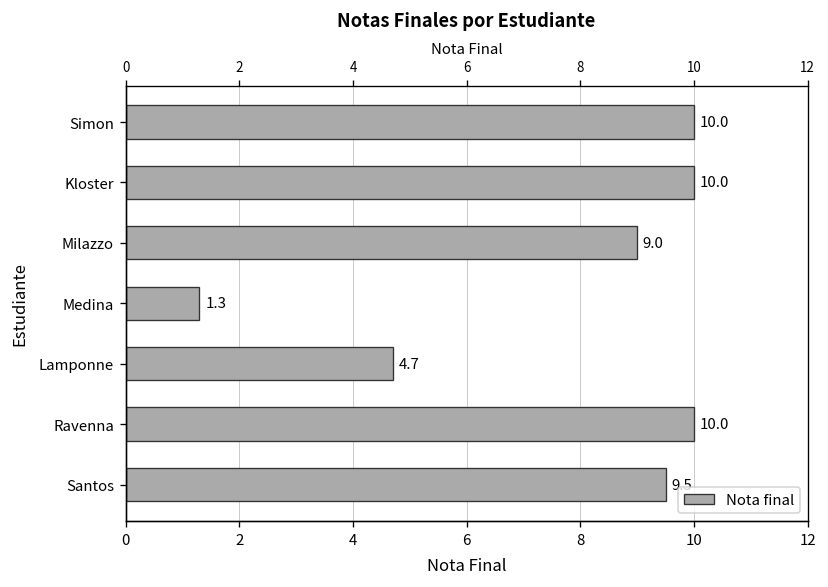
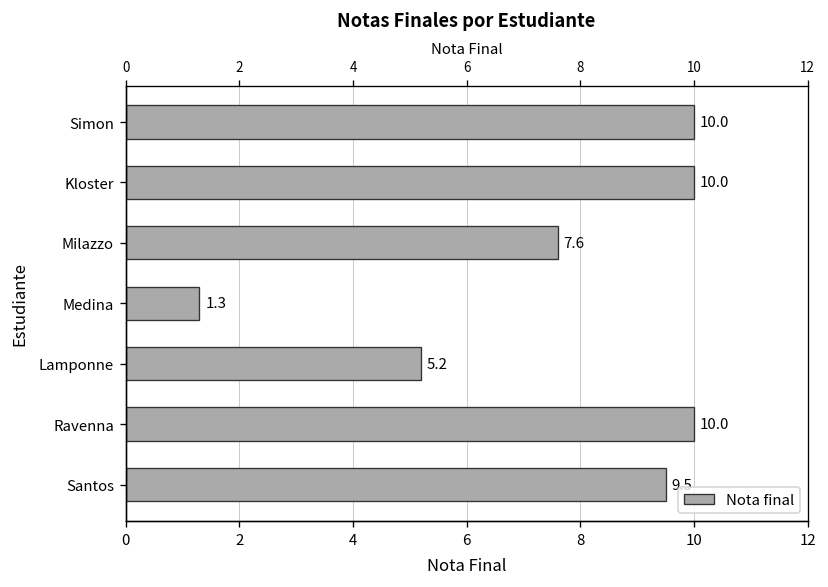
  {
    "Simon": 10.0,
    "Kloster": 10.0,
-   "Milazzo": 9.0,
+   "Milazzo": 7.6,
    "Medina": 1.3,
-   "Lamponne": 4.7,
+   "Lamponne": 5.2,
    "Ravenna": 10.0
  }
